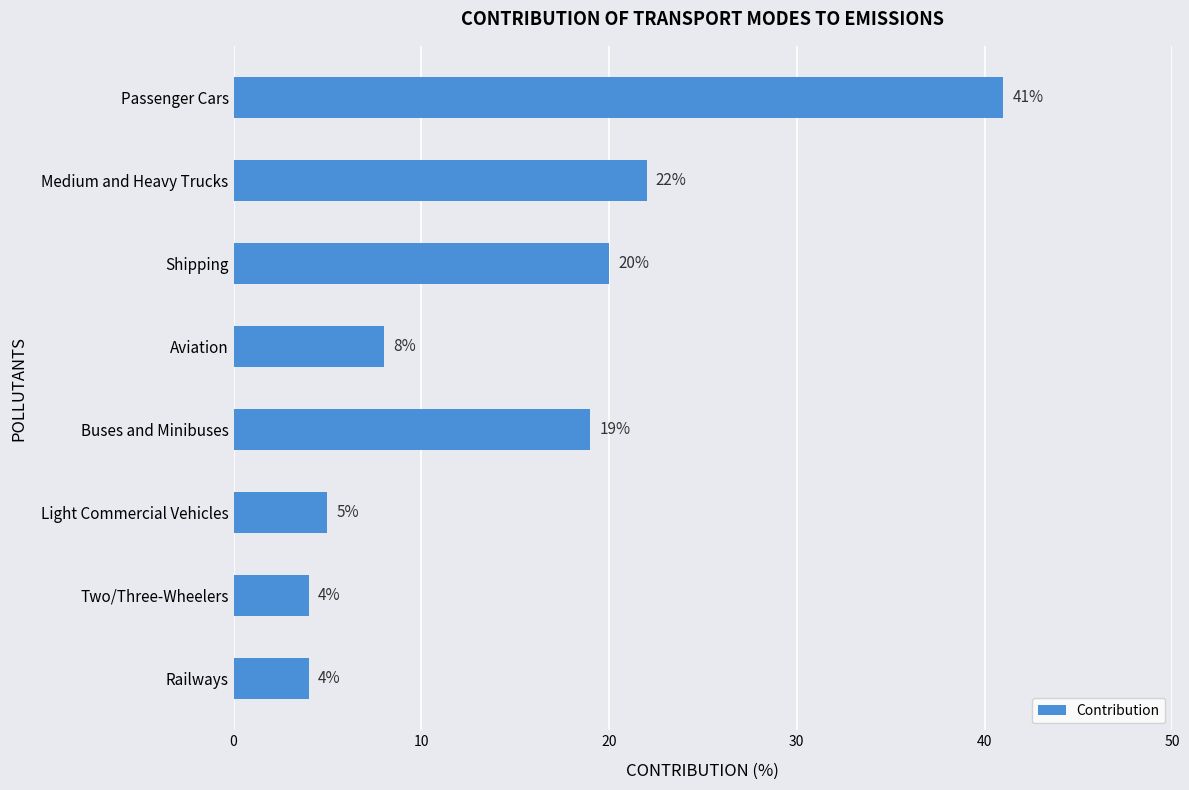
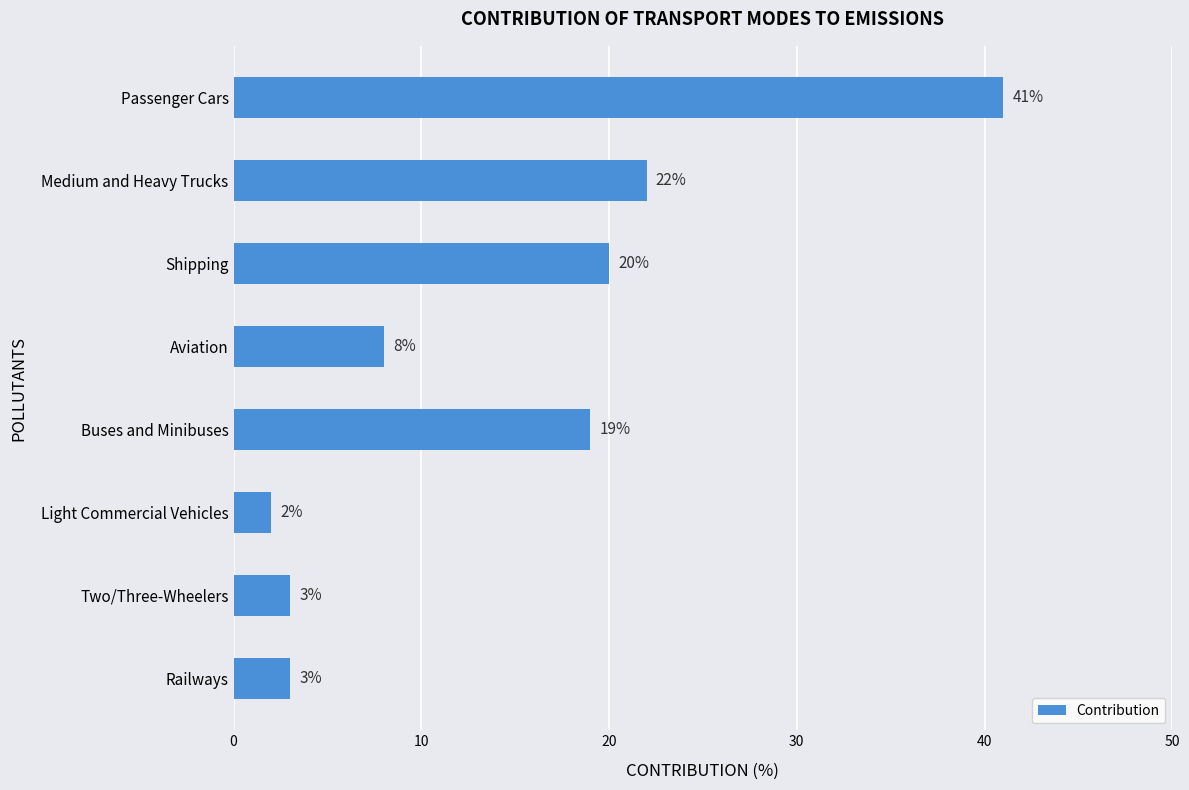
  {
    "Passenger Cars": "41%",
    "Medium and Heavy Trucks": "22%",
    "Shipping": "20%",
    "Aviation": "8%",
    "Buses and Minibuses": "19%",
-   "Light Commercial Vehicles": "5%",
-   "Two/Three-Wheelers": "4%",
-   "Railways": "4%"
+   "Light Commercial Vehicles": "2%",
+   "Two/Three-Wheelers": "3%",
+   "Railways": "3%"
  }
